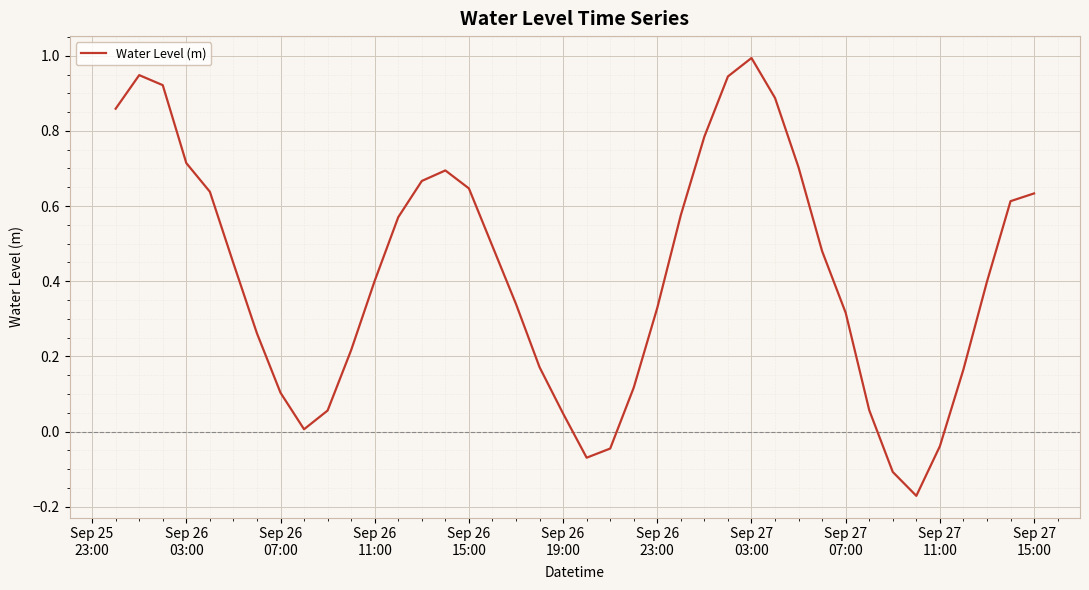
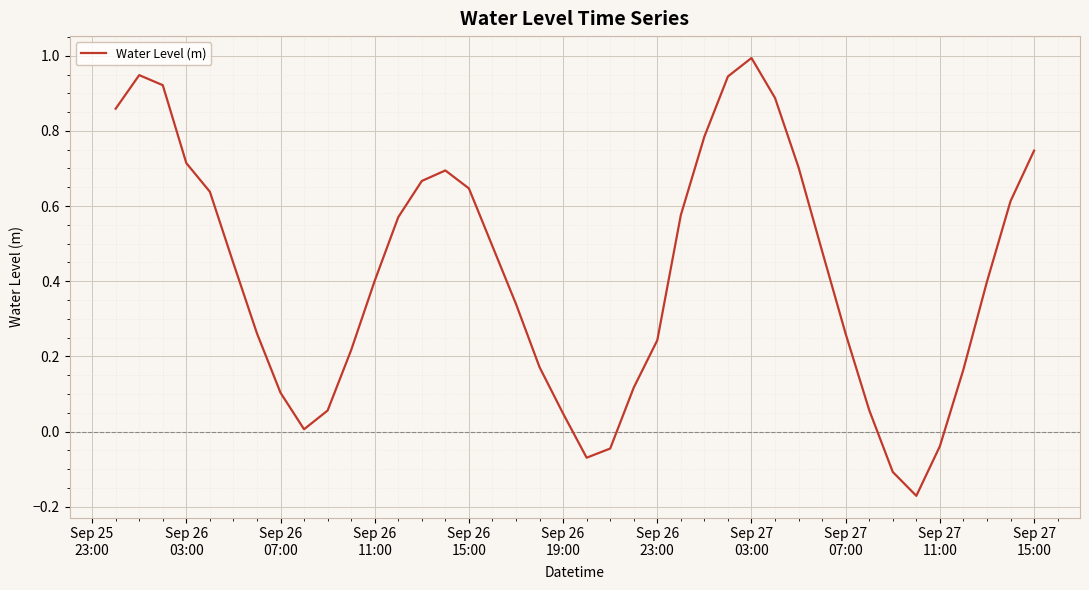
  {
    "Sep 26 03:00": 0.71,
    "Sep 26 07:00": 0.10,
    "Sep 26 11:00": 0.40,
    "Sep 26 15:00": 0.65,
    "Sep 26 19:00": 0.05,
-   "Sep 26 23:00": 0.33,
+   "Sep 26 23:00": 0.24,
    "Sep 27 03:00": 0.99,
-   "Sep 27 07:00": 0.32,
+   "Sep 27 07:00": 0.26,
    "Sep 27 11:00": -0.04,
-   "Sep 27 15:00": 0.63
+   "Sep 27 15:00": 0.75
  }
